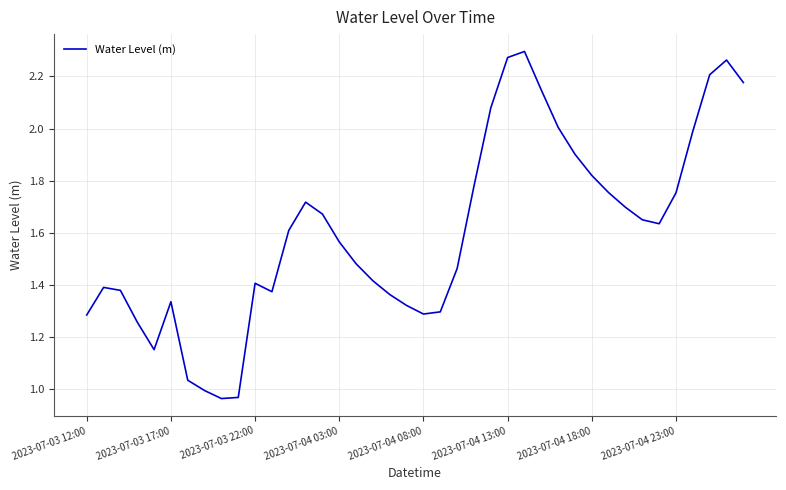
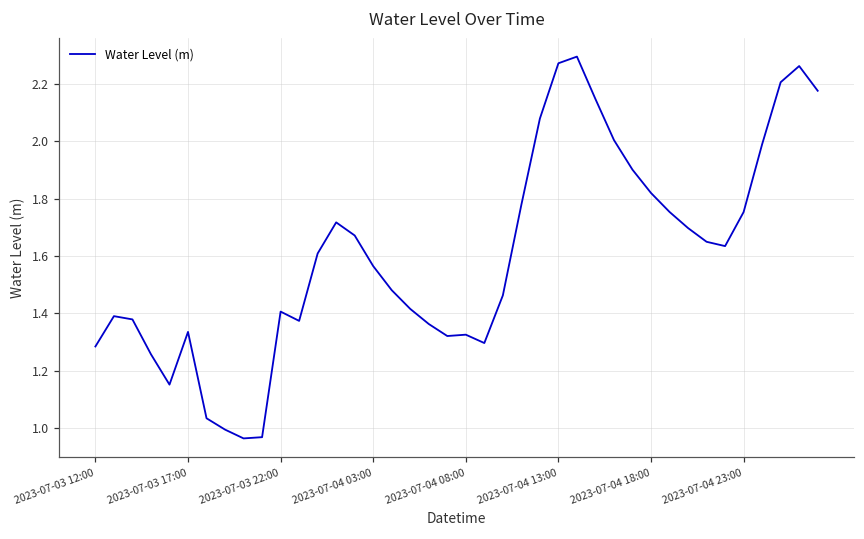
  {
    "2023-07-03 12:00": 1.28,
    "2023-07-03 17:00": 1.34,
    "2023-07-03 22:00": 1.41,
    "2023-07-04 03:00": 1.57,
-   "2023-07-04 08:00": 1.29,
+   "2023-07-04 08:00": 1.33,
    "2023-07-04 13:00": 2.27,
    "2023-07-04 18:00": 1.82,
    "2023-07-04 23:00": 1.75
  }
